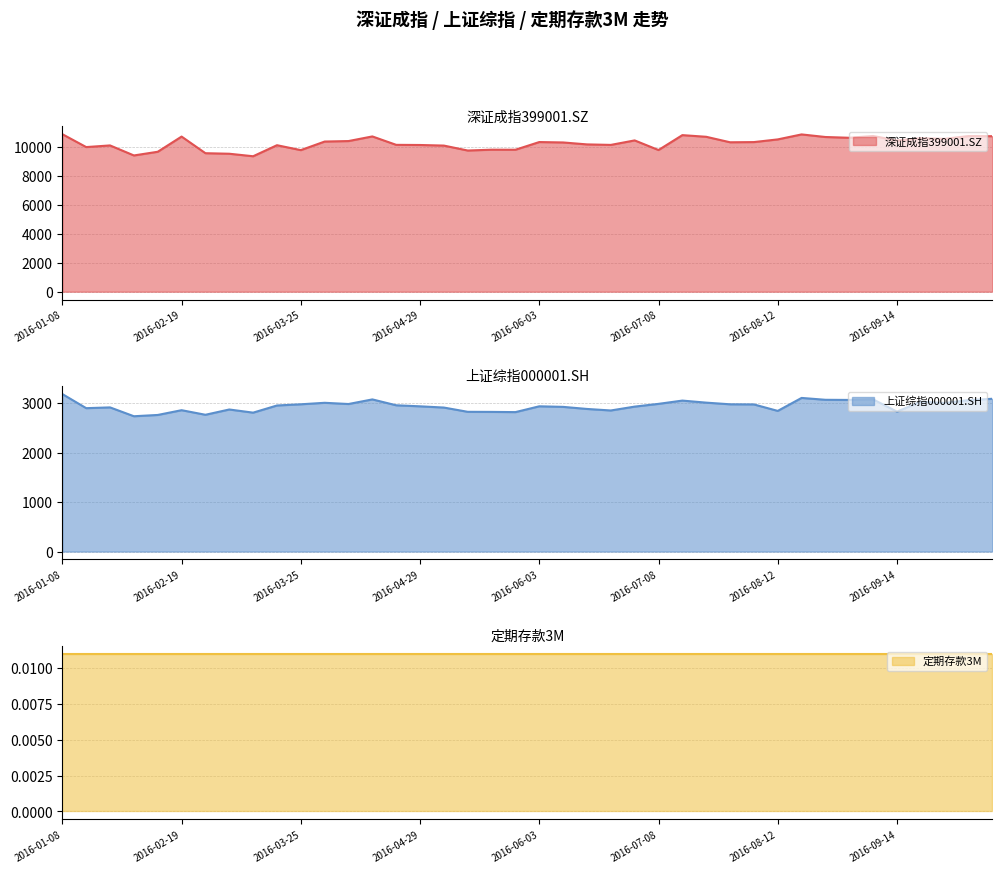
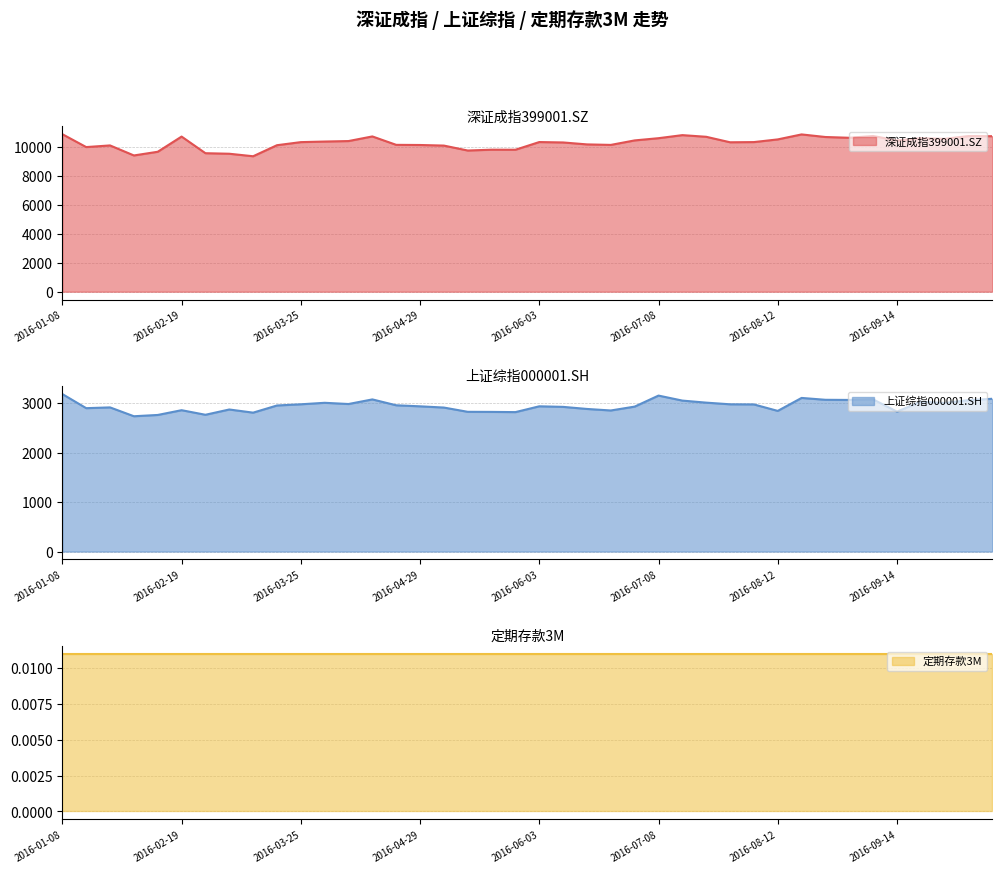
  {
    "深证成指399001.SZ": {
      "2016-01-08": 10900,
      "2016-02-19": 10700,
-     "2016-03-25": 9800,
+     "2016-03-25": 10300,
      "2016-04-29": 10100,
      "2016-06-03": 10300,
-     "2016-07-08": 9800,
+     "2016-07-08": 10600,
      "2016-08-12": 10500
    },
    "上证综指000001.SH": {
      "2016-01-08": 3200,
      "2016-02-19": 2900,
      "2016-03-25": 3000,
      "2016-04-29": 2900,
      "2016-06-03": 2900,
-     "2016-07-08": 3000,
+     "2016-07-08": 3200,
      "2016-08-12": 2800,
      "2016-09-14": 2800
    },
    "定期存款3M": {
      "2016-01-08": 0.0110,
      "2016-02-19": 0.0110,
      "2016-03-25": 0.0110,
      "2016-04-29": 0.0110,
      "2016-06-03": 0.0110,
      "2016-07-08": 0.0110,
      "2016-08-12": 0.0110
    }
  }
